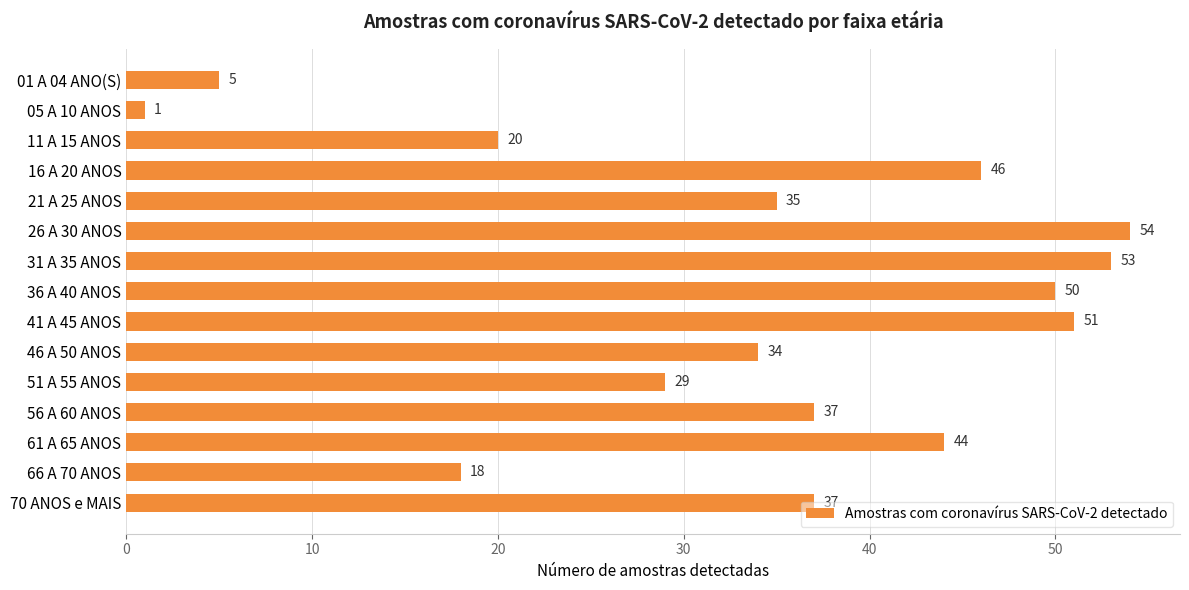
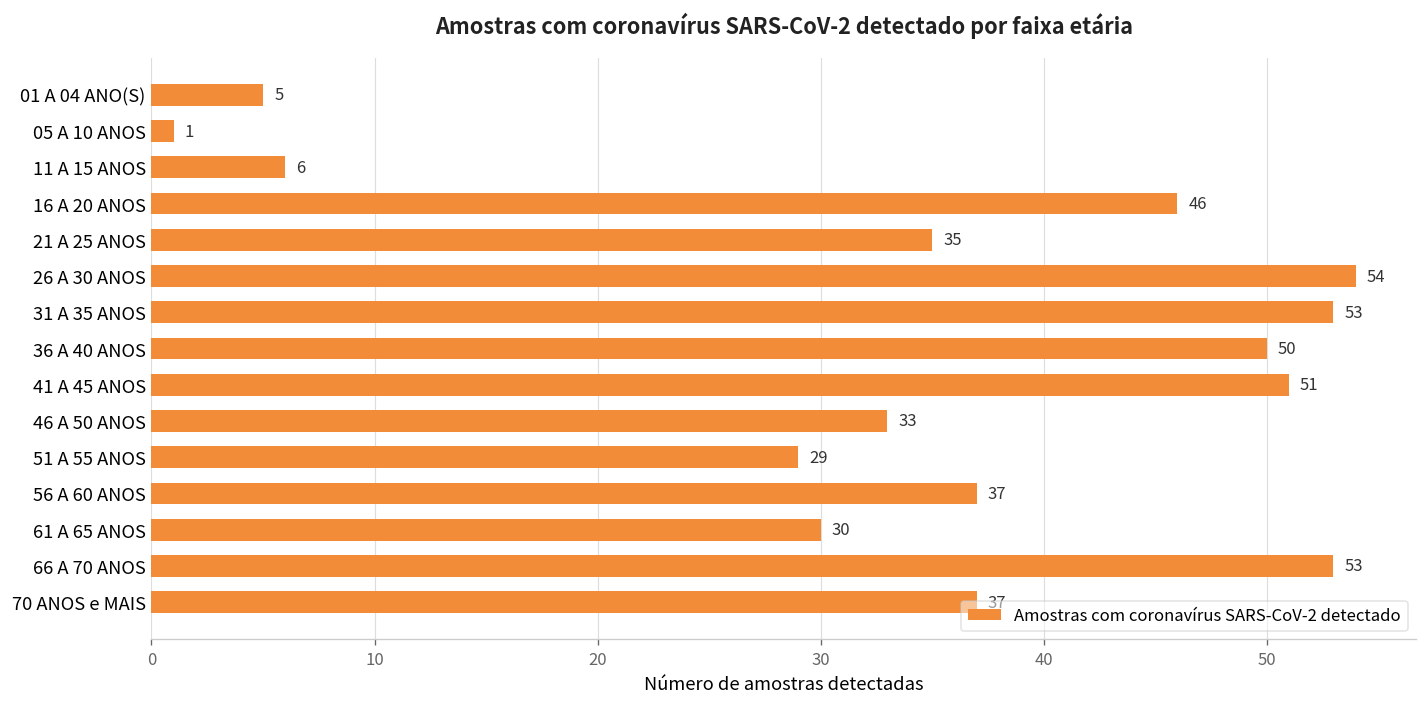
  {
    "01 A 04 ANO(S)": 5,
    "05 A 10 ANOS": 1,
-   "11 A 15 ANOS": 20,
+   "11 A 15 ANOS": 6,
    "16 A 20 ANOS": 46,
    "21 A 25 ANOS": 35,
    "26 A 30 ANOS": 54,
    "31 A 35 ANOS": 53,
    "36 A 40 ANOS": 50,
    "41 A 45 ANOS": 51,
-   "46 A 50 ANOS": 34,
+   "46 A 50 ANOS": 33,
    "51 A 55 ANOS": 29,
    "56 A 60 ANOS": 37,
-   "61 A 65 ANOS": 44,
-   "66 A 70 ANOS": 18
+   "61 A 65 ANOS": 30,
+   "66 A 70 ANOS": 53
  }
